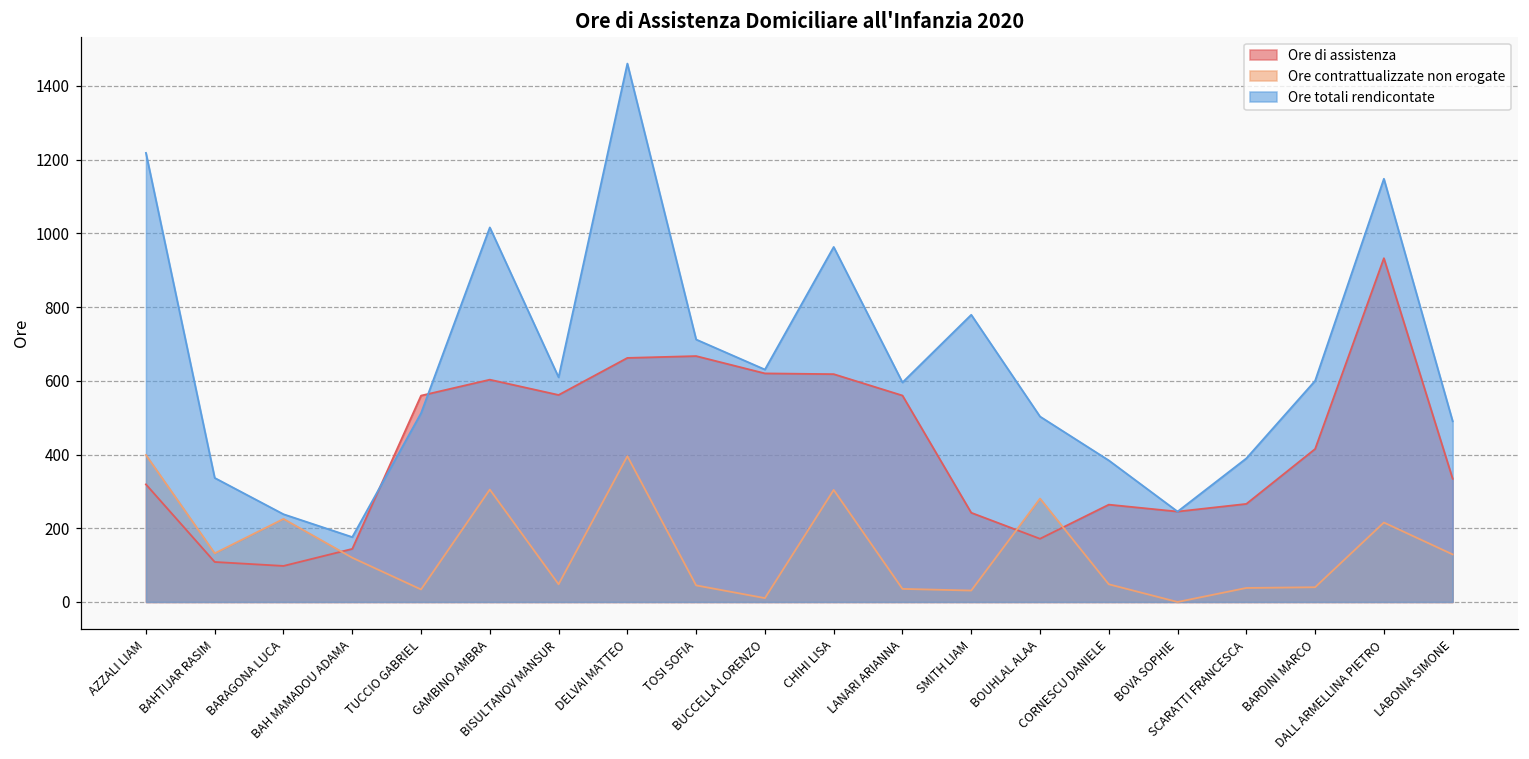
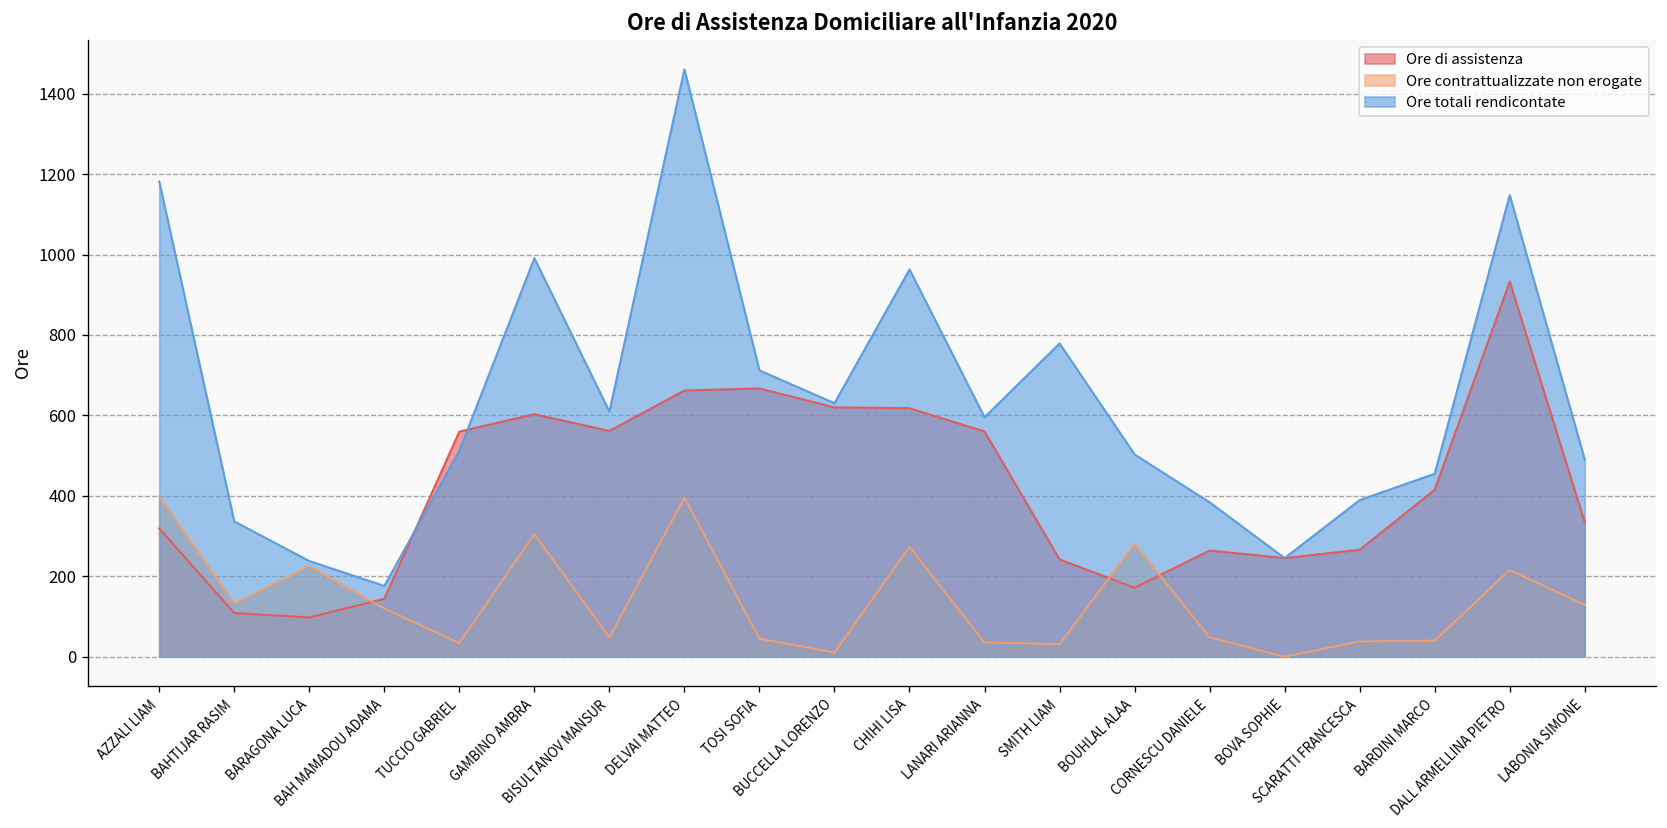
  {
    "Ore di assistenza": {
      "AZZALI LIAM": 320,
      "BAHTIJAR RASIM": 110,
      "BARAGONA LUCA": 100,
      "BAH MAMADOU ADAMA": 140,
      "TUCCIO GABRIEL": 560,
      "GAMBINO AMBRA": 600,
      "BISULTANOV MANSUR": 560,
      "DELVAI MATTEO": 660,
      "TOSI SOFIA": 670,
      "BUCCELLA LORENZO": 620,
      "CHIHI LISA": 620,
      "LANARI ARIANNA": 560,
      "SMITH LIAM": 240,
      "BOUHLAL ALAA": 170,
      "CORNESCU DANIELE": 260,
      "SCARATTI FRANCESCA": 270,
      "BARDINI MARCO": 420,
      "DALL ARMELLINA PIETRO": 930,
      "LABONIA SIMONE": 330
    },
    "Ore contrattualizzate non erogate": {
      "AZZALI LIAM": 400,
      "BAHTIJAR RASIM": 130,
      "BARAGONA LUCA": 230,
      "BAH MAMADOU ADAMA": 120,
      "TUCCIO GABRIEL": 30,
      "GAMBINO AMBRA": 310,
      "BISULTANOV MANSUR": 50,
      "DELVAI MATTEO": 400,
      "TOSI SOFIA": 50,
      "BUCCELLA LORENZO": 10,
-     "CHIHI LISA": 300,
+     "CHIHI LISA": 270,
      "LANARI ARIANNA": 40,
      "SMITH LIAM": 30,
      "BOUHLAL ALAA": 280,
      "CORNESCU DANIELE": 50,
      "BOVA SOPHIE": 0,
      "SCARATTI FRANCESCA": 40,
      "BARDINI MARCO": 40,
      "DALL ARMELLINA PIETRO": 220,
      "LABONIA SIMONE": 130
    },
    "Ore totali rendicontate": {
-     "AZZALI LIAM": 1220,
+     "AZZALI LIAM": 1180,
      "BAHTIJAR RASIM": 340,
      "BARAGONA LUCA": 240,
      "BAH MAMADOU ADAMA": 180,
      "TUCCIO GABRIEL": 510,
-     "GAMBINO AMBRA": 1020,
+     "GAMBINO AMBRA": 990,
      "BISULTANOV MANSUR": 610,
      "DELVAI MATTEO": 1460,
      "TOSI SOFIA": 710,
      "BUCCELLA LORENZO": 630,
      "CHIHI LISA": 960,
      "LANARI ARIANNA": 600,
      "SMITH LIAM": 780,
      "BOUHLAL ALAA": 500,
      "CORNESCU DANIELE": 380,
      "SCARATTI FRANCESCA": 390,
-     "BARDINI MARCO": 600,
+     "BARDINI MARCO": 460,
      "DALL ARMELLINA PIETRO": 1150,
      "LABONIA SIMONE": 490
    }
  }
